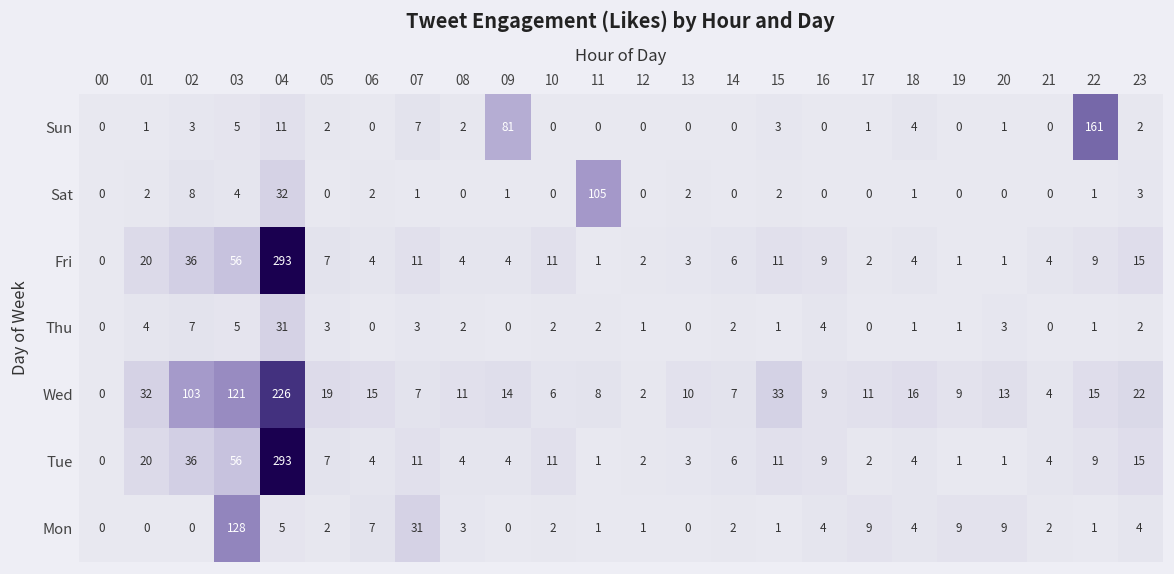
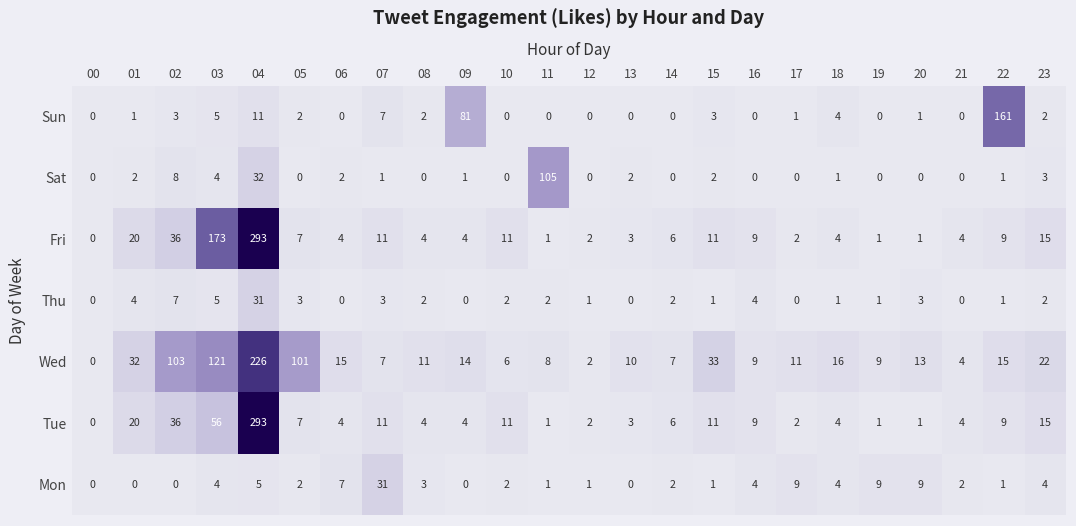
  {
    "Sun": {
      "00": 0,
      "01": 1,
      "02": 3,
      "03": 5,
      "04": 11,
      "05": 2,
      "06": 0,
      "07": 7,
      "08": 2,
      "09": 81,
      "10": 0,
      "11": 0,
      "12": 0,
      "13": 0,
      "14": 0,
      "15": 3,
      "16": 0,
      "17": 1,
      "18": 4,
      "19": 0,
      "20": 1,
      "21": 0,
      "22": 161,
      "23": 2
    },
    "Sat": {
      "00": 0,
      "01": 2,
      "02": 8,
      "03": 4,
      "04": 32,
      "05": 0,
      "06": 2,
      "07": 1,
      "08": 0,
      "09": 1,
      "10": 0,
      "11": 105,
      "12": 0,
      "13": 2,
      "14": 0,
      "15": 2,
      "16": 0,
      "17": 0,
      "18": 1,
      "19": 0,
      "20": 0,
      "21": 0,
      "22": 1,
      "23": 3
    },
    "Fri": {
      "00": 0,
      "01": 20,
      "02": 36,
-     "03": 56,
+     "03": 173,
      "04": 293,
      "05": 7,
      "06": 4,
      "07": 11,
      "08": 4,
      "09": 4,
      "10": 11,
      "11": 1,
      "12": 2,
      "13": 3,
      "14": 6,
      "15": 11,
      "16": 9,
      "17": 2,
      "18": 4,
      "19": 1,
      "20": 1,
      "21": 4,
      "22": 9,
      "23": 15
    },
    "Thu": {
      "00": 0,
      "01": 4,
      "02": 7,
      "03": 5,
      "04": 31,
      "05": 3,
      "06": 0,
      "07": 3,
      "08": 2,
      "09": 0,
      "10": 2,
      "11": 2,
      "12": 1,
      "13": 0,
      "14": 2,
      "15": 1,
      "16": 4,
      "17": 0,
      "18": 1,
      "19": 1,
      "20": 3,
      "21": 0,
      "22": 1,
      "23": 2
    },
    "Wed": {
      "00": 0,
      "01": 32,
      "02": 103,
      "03": 121,
      "04": 226,
-     "05": 19,
+     "05": 101,
      "06": 15,
      "07": 7,
      "08": 11,
      "09": 14,
      "10": 6,
      "11": 8,
      "12": 2,
      "13": 10,
      "14": 7,
      "15": 33,
      "16": 9,
      "17": 11,
      "18": 16,
      "19": 9,
      "20": 13,
      "21": 4,
      "22": 15,
      "23": 22
    },
    "Tue": {
      "00": 0,
      "01": 20,
      "02": 36,
      "03": 56,
      "04": 293,
      "05": 7,
      "06": 4,
      "07": 11,
      "08": 4,
      "09": 4,
      "10": 11,
      "11": 1,
      "12": 2,
      "13": 3,
      "14": 6,
      "15": 11,
      "16": 9,
      "17": 2,
      "18": 4,
      "19": 1,
      "20": 1,
      "21": 4,
      "22": 9,
      "23": 15
    },
    "Mon": {
      "00": 0,
      "01": 0,
      "02": 0,
-     "03": 128,
+     "03": 4,
      "04": 5,
      "05": 2,
      "06": 7,
      "07": 31,
      "08": 3,
      "09": 0,
      "10": 2,
      "11": 1,
      "12": 1,
      "13": 0,
      "14": 2,
      "15": 1,
      "16": 4,
      "17": 9,
      "18": 4,
      "19": 9,
      "20": 9,
      "21": 2,
      "22": 1,
      "23": 4
    }
  }
